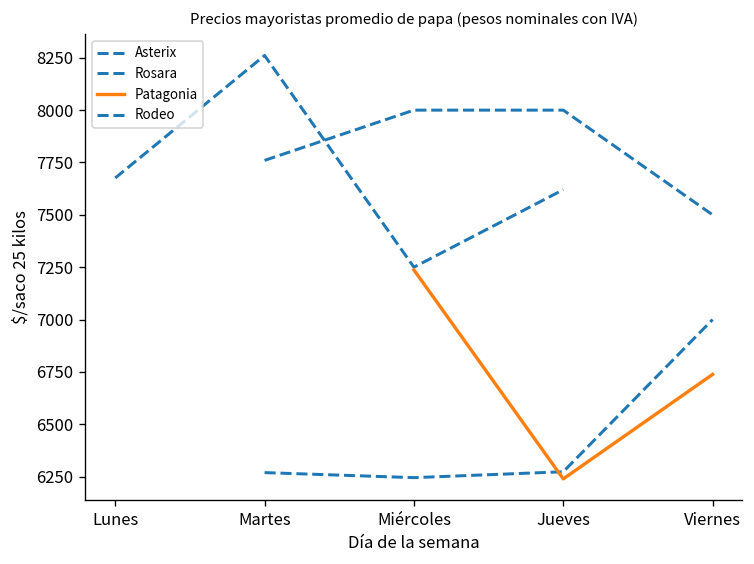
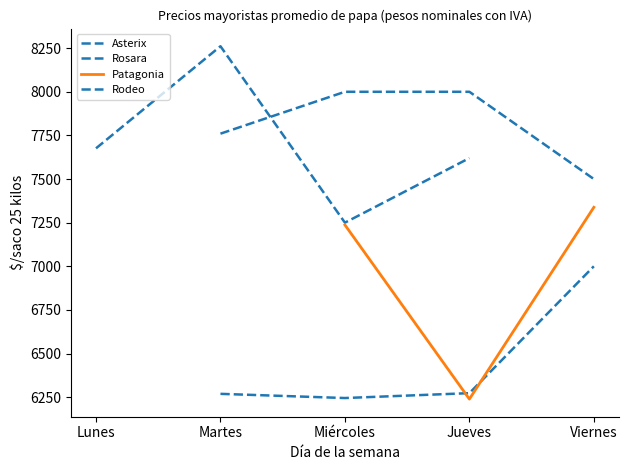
  {
    "Patagonia": {
      "Lunes": 6970,
      "Jueves": 6240,
-     "Viernes": 6740
+     "Viernes": 7340
    }
  }
